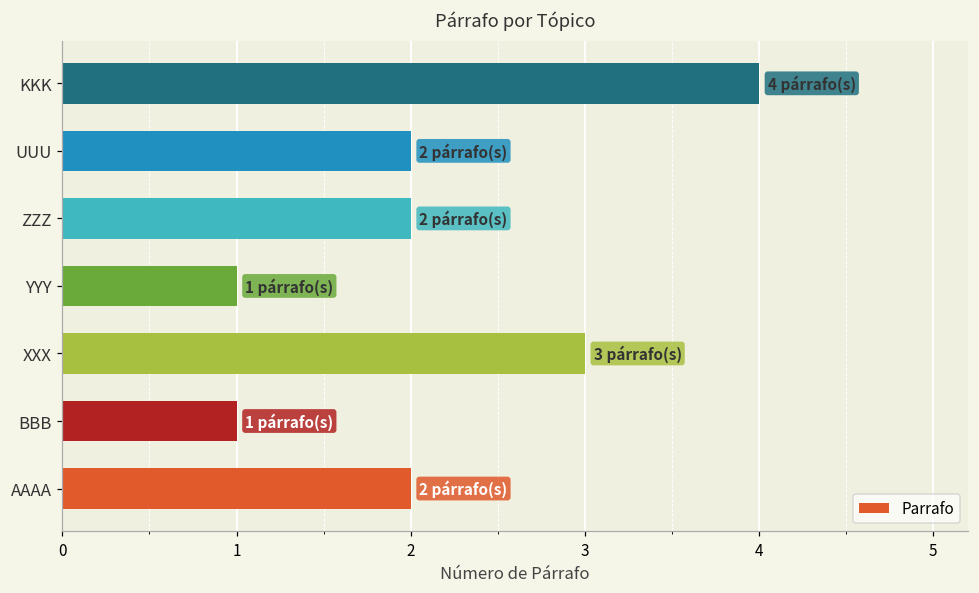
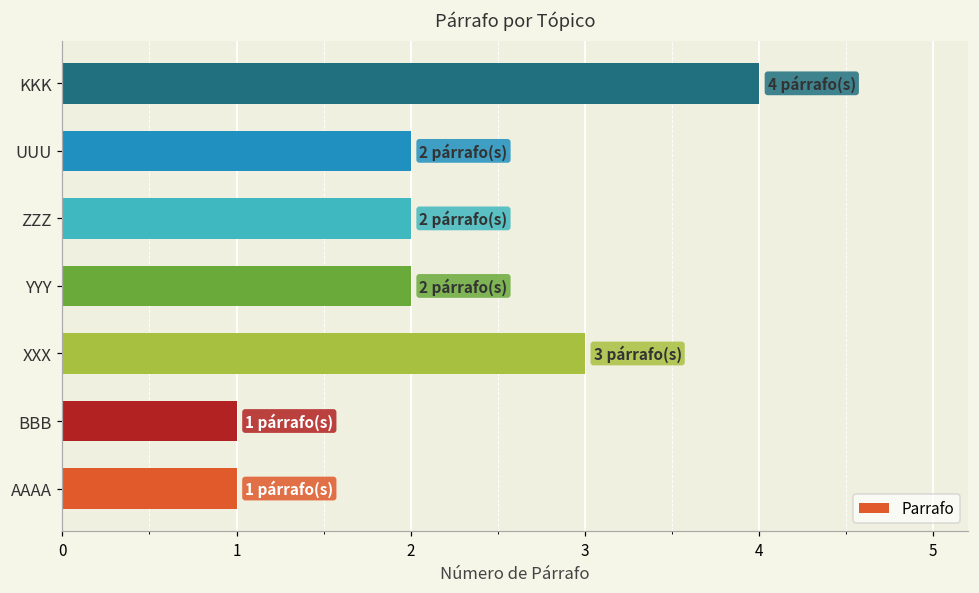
  {
-   "YYY": 1,
-   "AAAA": 2
+   "YYY": 2,
+   "AAAA": 1
  }
